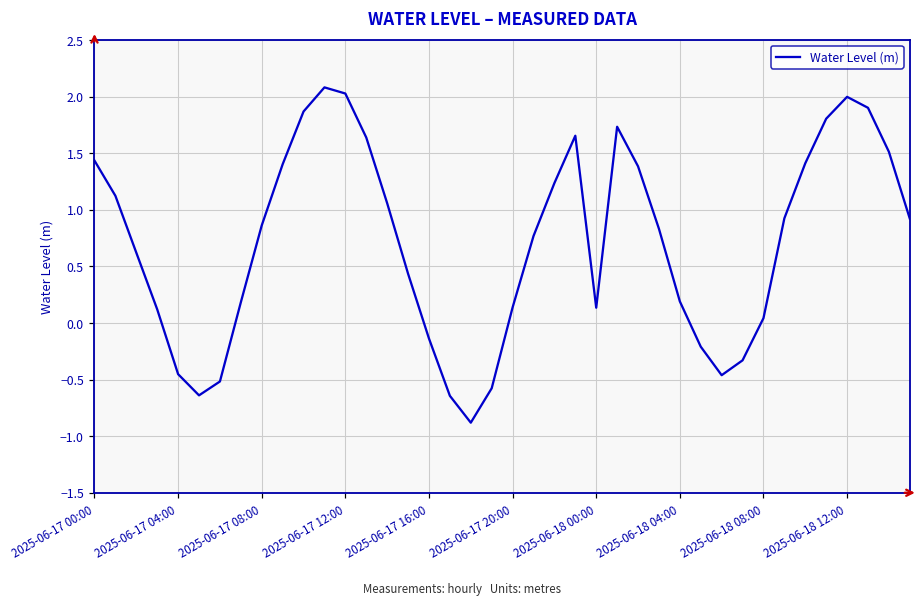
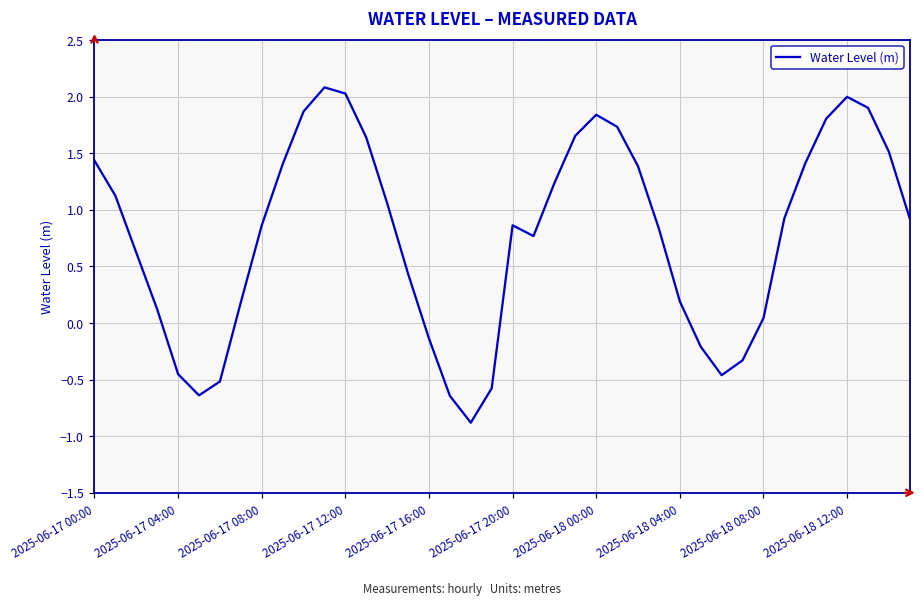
  {
    "2025-06-17 00:00": 1.43,
    "2025-06-17 04:00": -0.45,
    "2025-06-17 08:00": 0.86,
    "2025-06-17 12:00": 2.03,
    "2025-06-17 16:00": -0.14,
-   "2025-06-17 20:00": 0.14,
-   "2025-06-18 00:00": 0.13,
+   "2025-06-17 20:00": 0.86,
+   "2025-06-18 00:00": 1.84,
    "2025-06-18 04:00": 0.19,
    "2025-06-18 08:00": 0.04,
    "2025-06-18 12:00": 2.00
  }
